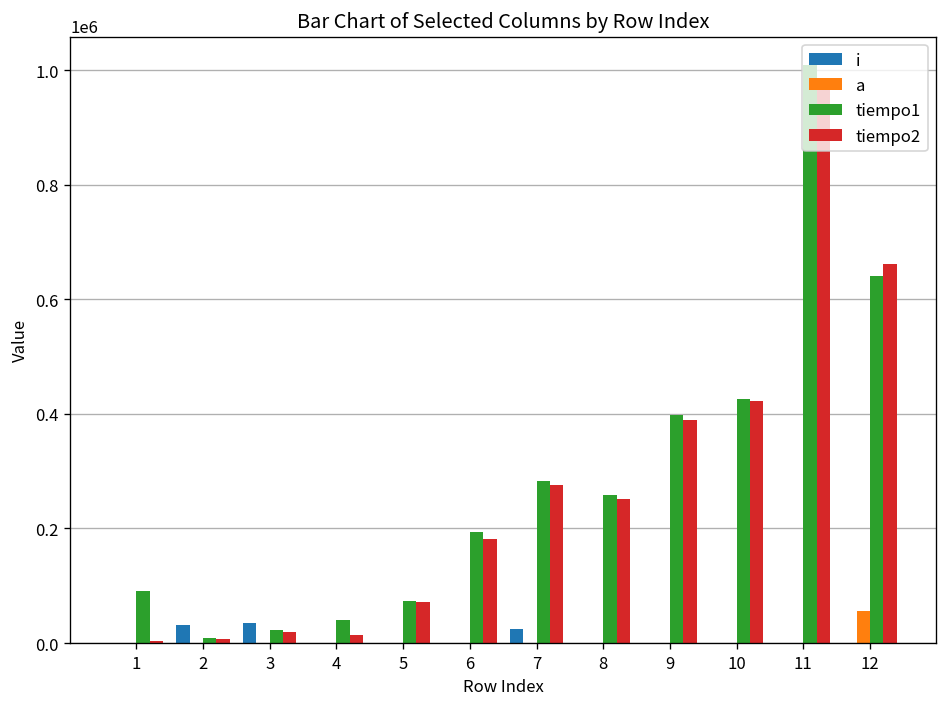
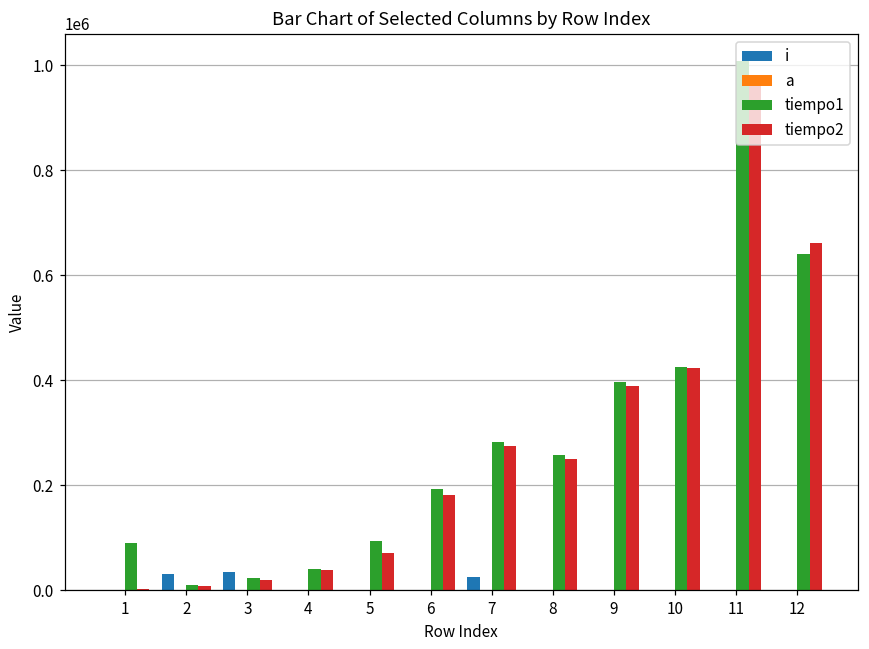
  {
    "i": {
      "2": 30000,
      "3": 30000,
      "7": 20000
    },
    "a": {
-     "12": 60000
+     "12": 0
    },
    "tiempo1": {
      "1": 90000,
      "2": 10000,
      "3": 20000,
      "4": 40000,
-     "5": 70000,
+     "5": 90000,
      "6": 190000,
      "7": 280000,
      "8": 260000,
      "9": 400000,
      "10": 430000,
      "12": 640000
    },
    "tiempo2": {
      "2": 10000,
      "3": 20000,
-     "4": 10000,
+     "4": 40000,
      "5": 70000,
      "6": 180000,
      "7": 280000,
      "8": 250000,
      "9": 390000,
      "10": 420000,
      "12": 660000
    }
  }
